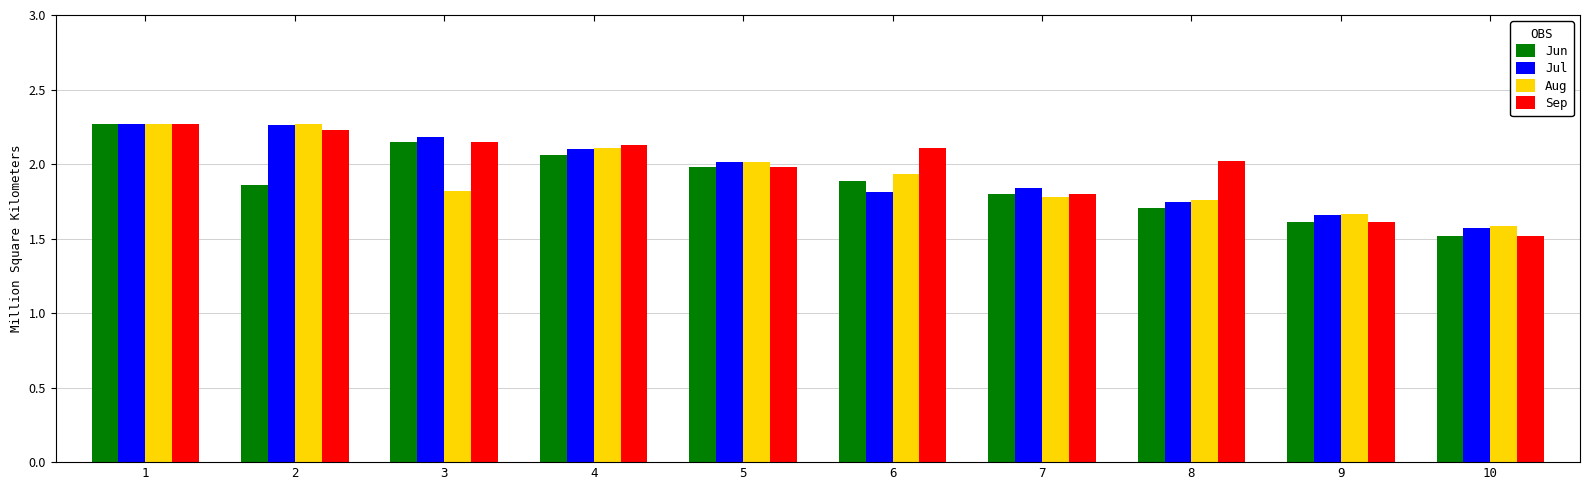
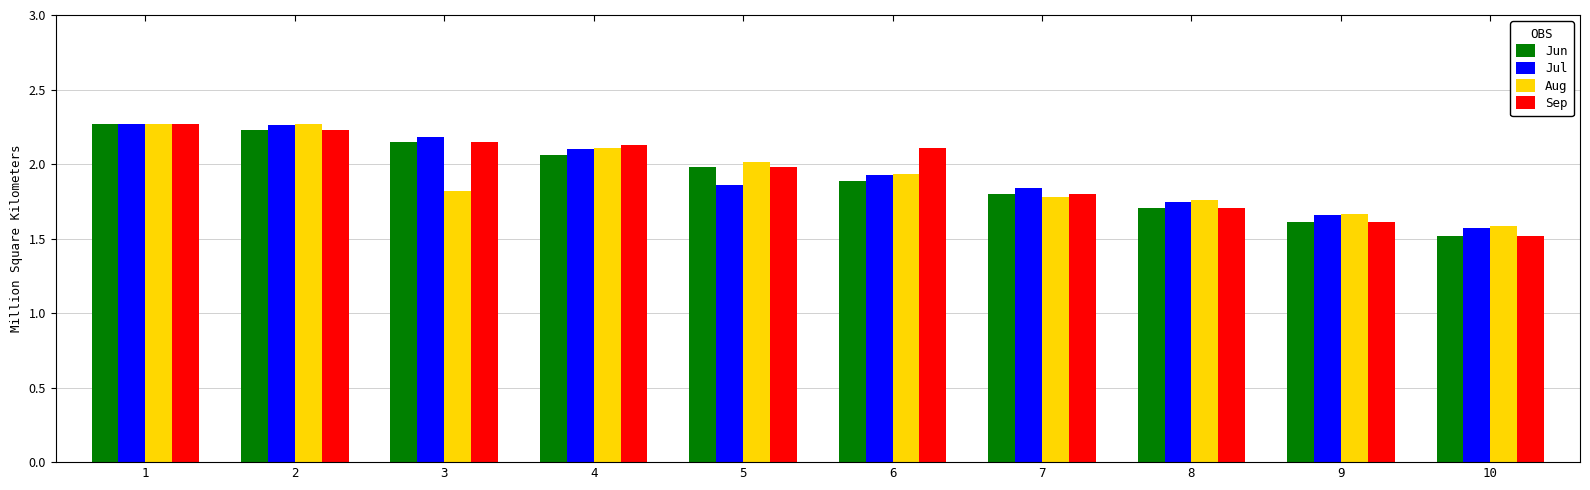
  {
    "Jun": {
      "1": 2.27,
-     "2": 1.86,
+     "2": 2.23,
      "3": 2.15,
      "4": 2.06,
      "5": 1.98,
      "6": 1.88,
      "7": 1.80,
      "8": 1.70,
      "9": 1.61,
      "10": 1.52
    },
    "Jul": {
      "1": 2.27,
      "2": 2.26,
      "3": 2.18,
      "4": 2.10,
-     "5": 2.01,
-     "6": 1.81,
+     "5": 1.86,
+     "6": 1.93,
      "7": 1.84,
      "8": 1.74,
      "9": 1.66,
      "10": 1.57
    },
    "Aug": {
      "1": 2.27,
      "2": 2.27,
      "3": 1.82,
      "4": 2.11,
      "5": 2.02,
      "6": 1.93,
      "7": 1.78,
      "8": 1.76,
      "9": 1.67,
      "10": 1.58
    },
    "Sep": {
      "1": 2.27,
      "2": 2.23,
      "3": 2.15,
      "4": 2.13,
      "5": 1.98,
      "6": 2.11,
      "7": 1.80,
-     "8": 2.02,
+     "8": 1.70,
      "9": 1.61,
      "10": 1.52
    }
  }
